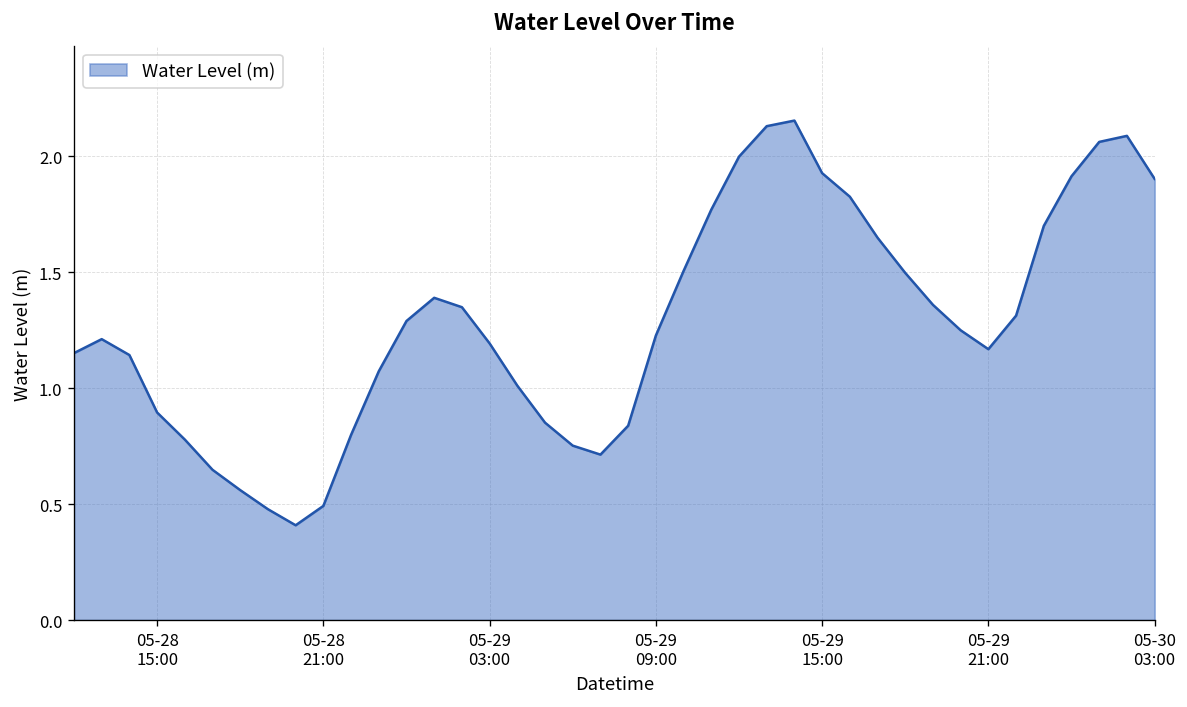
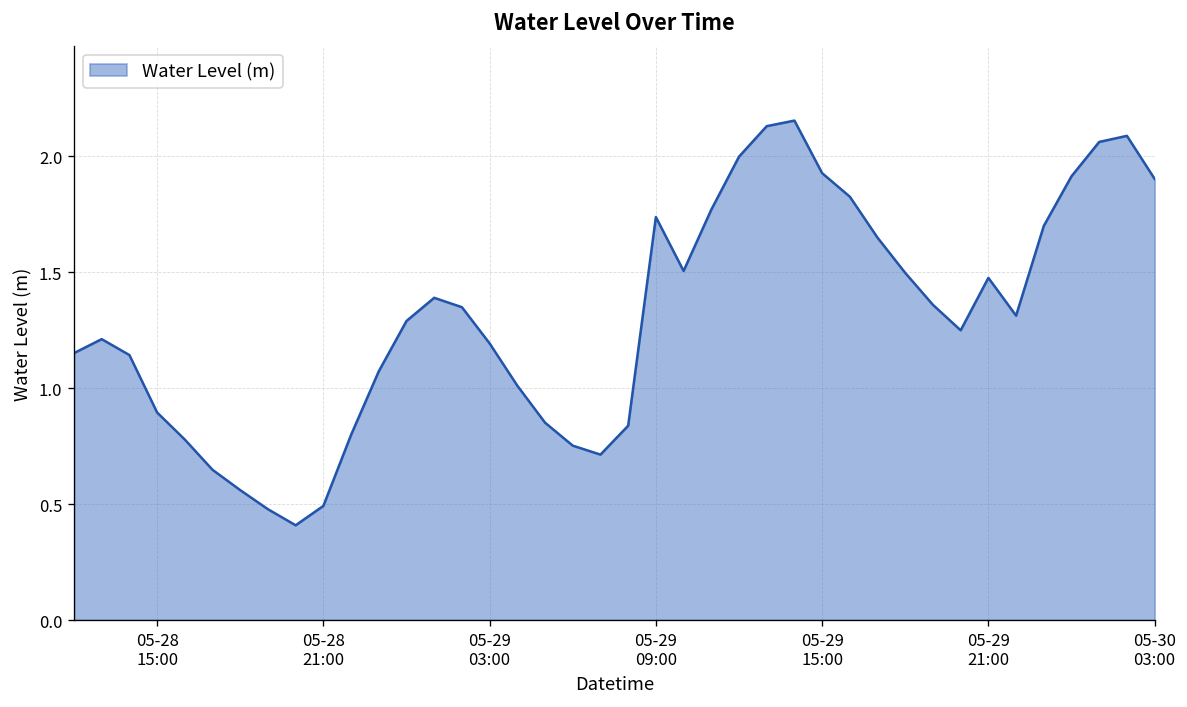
  {
    "05-28 15:00": 0.90,
    "05-28 21:00": 0.49,
    "05-29 03:00": 1.19,
-   "05-29 09:00": 1.23,
+   "05-29 09:00": 1.74,
    "05-29 15:00": 1.93,
-   "05-29 21:00": 1.17,
+   "05-29 21:00": 1.48,
    "05-30 03:00": 1.90
  }
